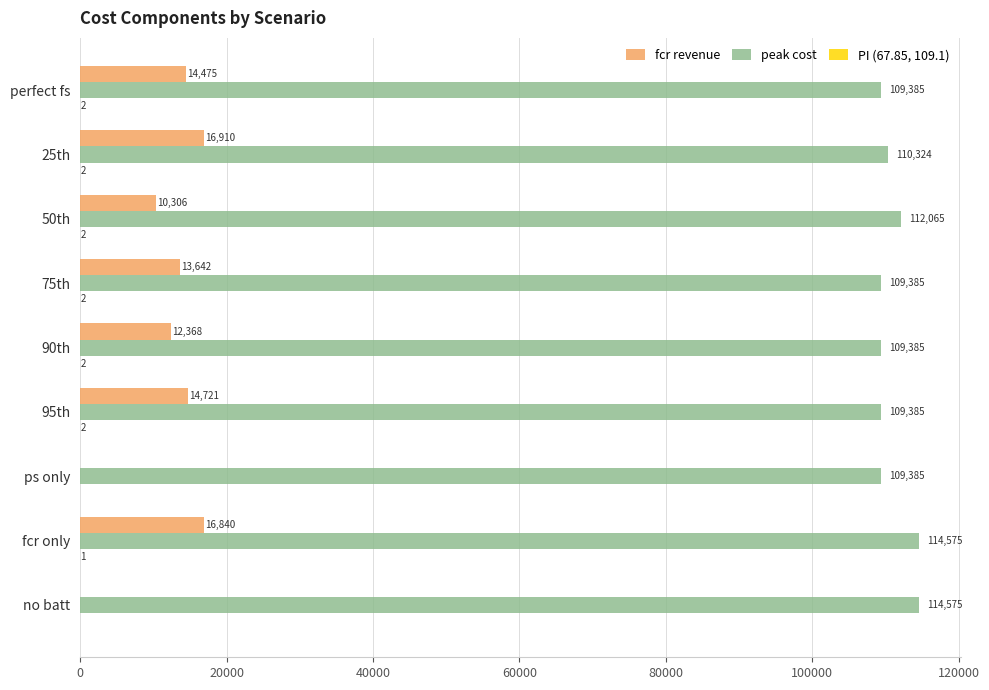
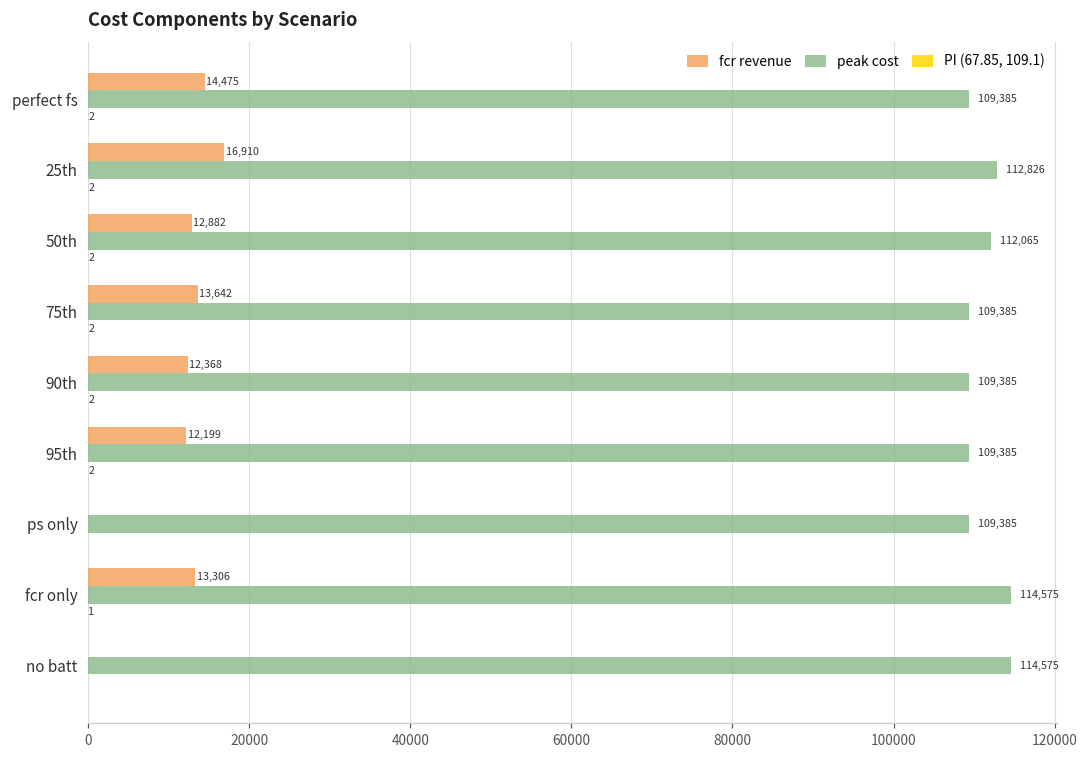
  {
    "fcr revenue": {
      "perfect fs": "14,475",
      "25th": "16,910",
-     "50th": "10,306",
+     "50th": "12,882",
      "75th": "13,642",
      "90th": "12,368",
-     "95th": "14,721",
-     "fcr only": "16,840"
+     "95th": "12,199",
+     "fcr only": "13,306"
    },
    "peak cost": {
      "perfect fs": "109,385",
-     "25th": "110,324",
+     "25th": "112,826",
      "50th": "112,065",
      "75th": "109,385",
      "90th": "109,385",
      "95th": "109,385",
      "ps only": "109,385",
      "fcr only": "114,575",
      "no batt": "114,575"
    },
    "PI (67.85, 109.1)": {
      "perfect fs": "2",
      "25th": "2",
      "50th": "2",
      "75th": "2",
      "90th": "2",
      "95th": "2",
      "fcr only": "1"
    }
  }
